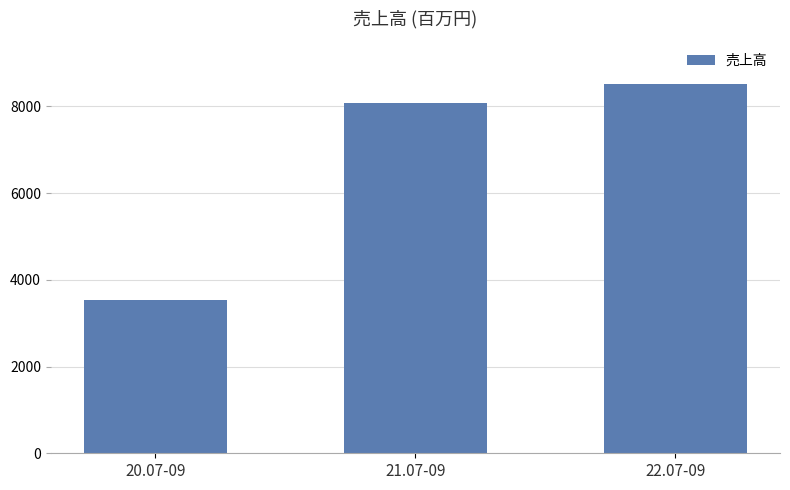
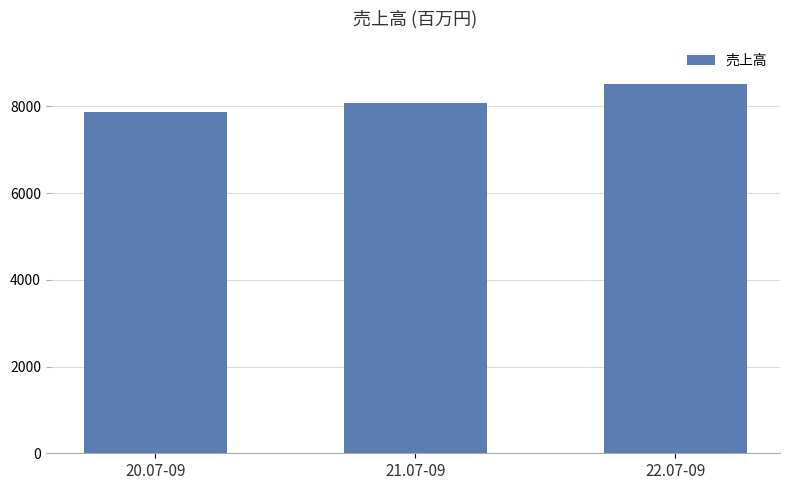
  {
-   "20.07-09": 3500,
+   "20.07-09": 7900,
    "21.07-09": 8100,
    "22.07-09": 8500
  }
